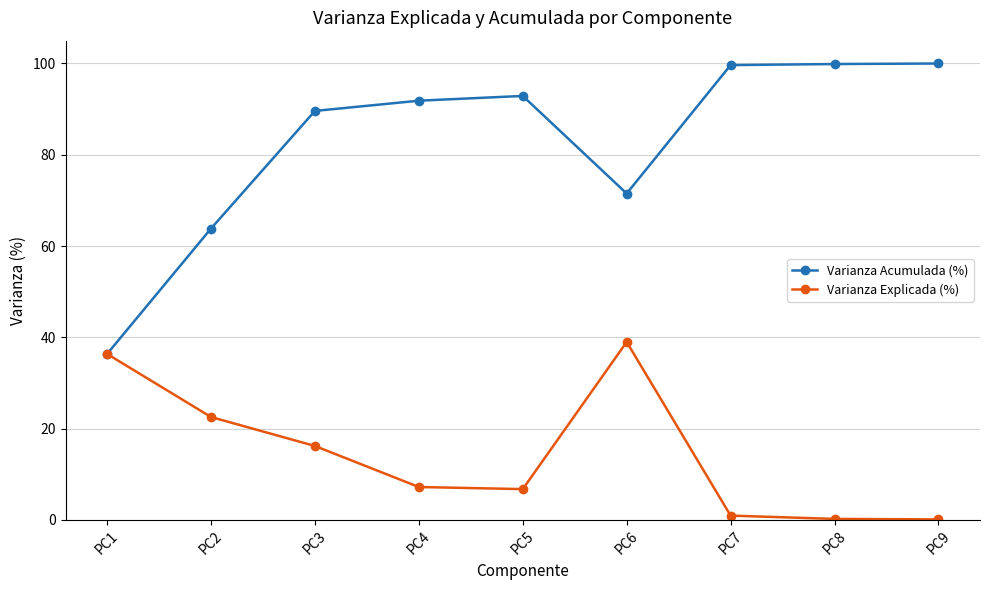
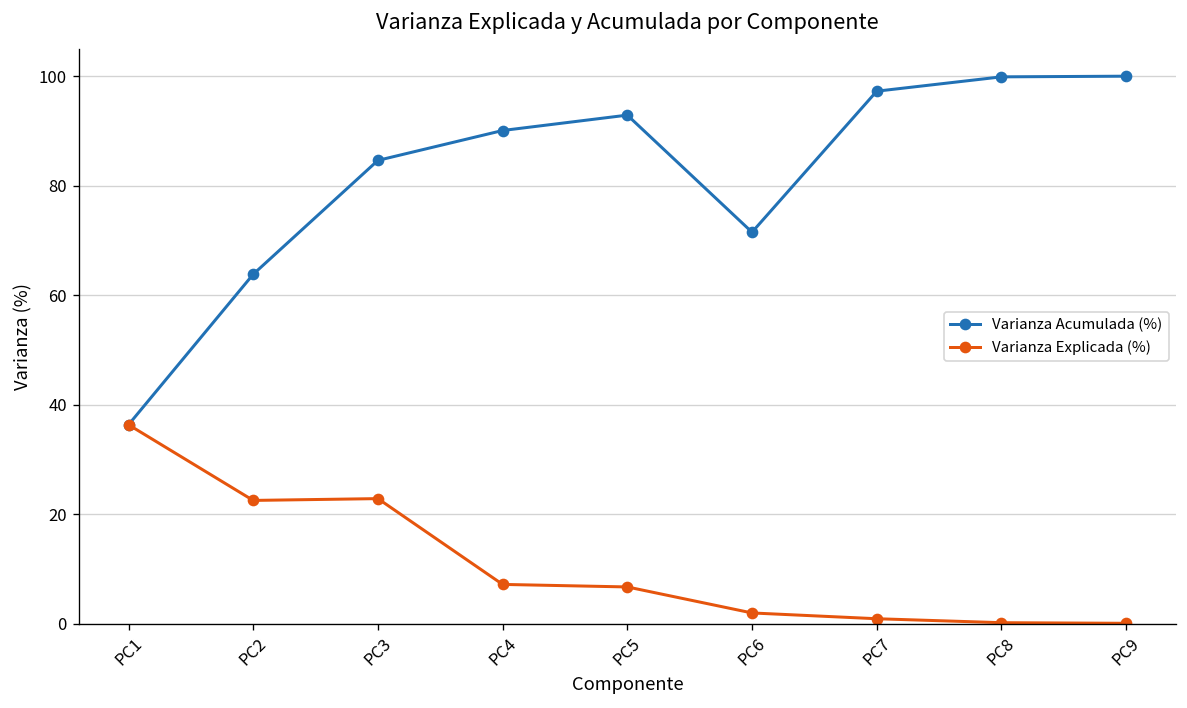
  {
    "Varianza Acumulada (%)": {
      "PC2": 64,
-     "PC3": 90,
-     "PC4": 92,
+     "PC3": 85,
+     "PC4": 90,
      "PC5": 93,
      "PC6": 72,
-     "PC7": 100,
+     "PC7": 97,
      "PC8": 100,
      "PC9": 100
    },
    "Varianza Explicada (%)": {
      "PC2": 23,
-     "PC3": 16,
+     "PC3": 23,
      "PC4": 7,
      "PC5": 7,
-     "PC6": 39,
+     "PC6": 2,
      "PC7": 1,
      "PC8": 0,
      "PC9": 0
    }
  }
